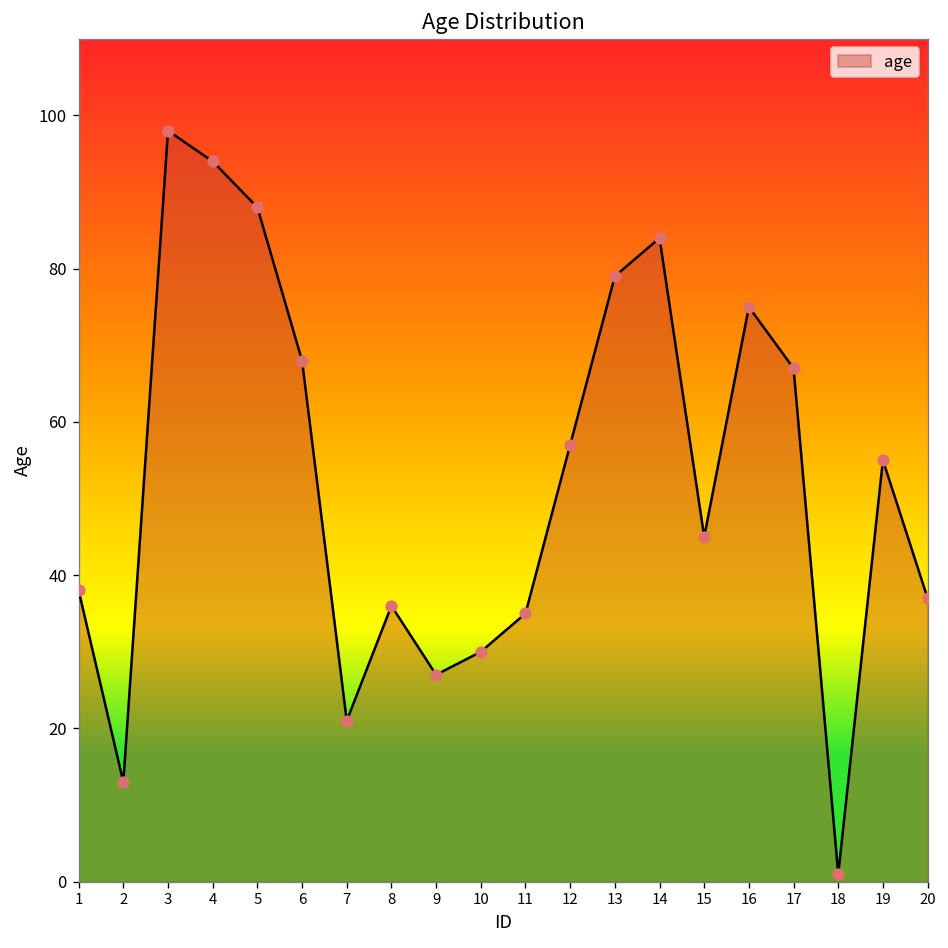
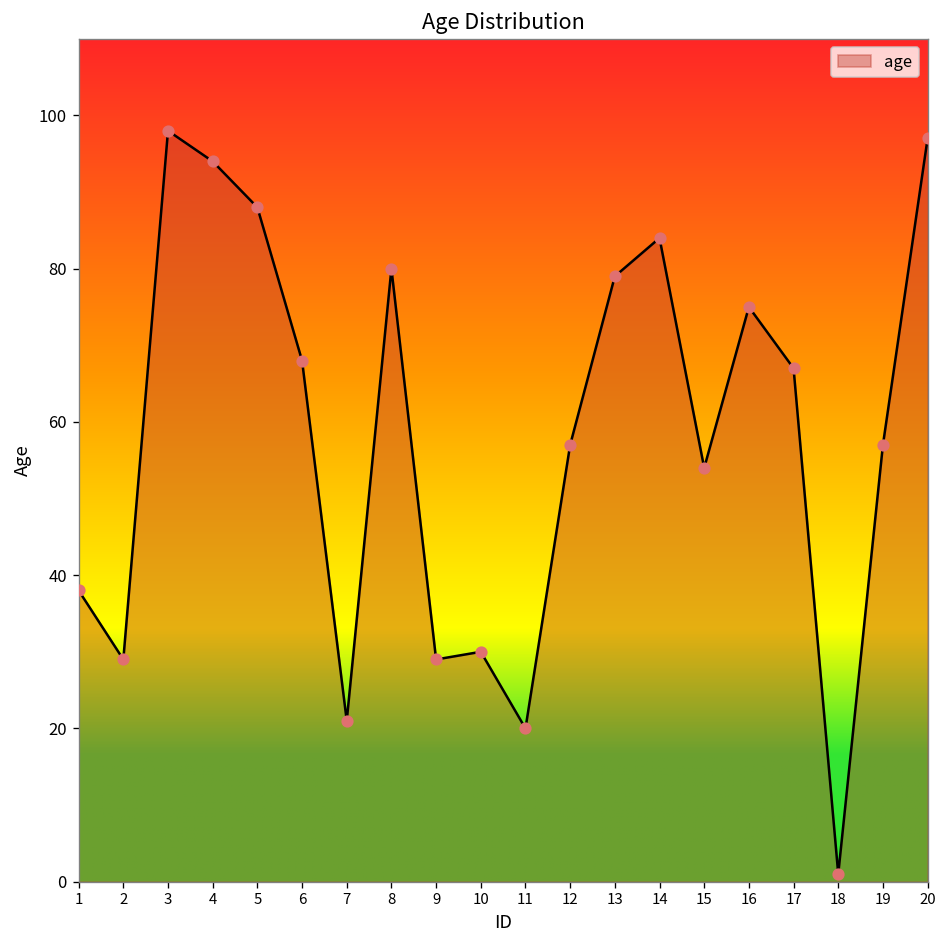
  {
    "1": 38,
-   "2": 13,
+   "2": 29,
    "3": 98,
    "4": 94,
    "5": 88,
    "6": 68,
    "7": 21,
-   "8": 36,
-   "9": 27,
+   "8": 80,
+   "9": 29,
    "10": 30,
-   "11": 35,
+   "11": 20,
    "12": 57,
    "13": 79,
    "14": 84,
-   "15": 45,
+   "15": 54,
    "16": 75,
    "17": 67,
    "18": 1,
-   "19": 55,
-   "20": 37
+   "19": 57,
+   "20": 97
  }
